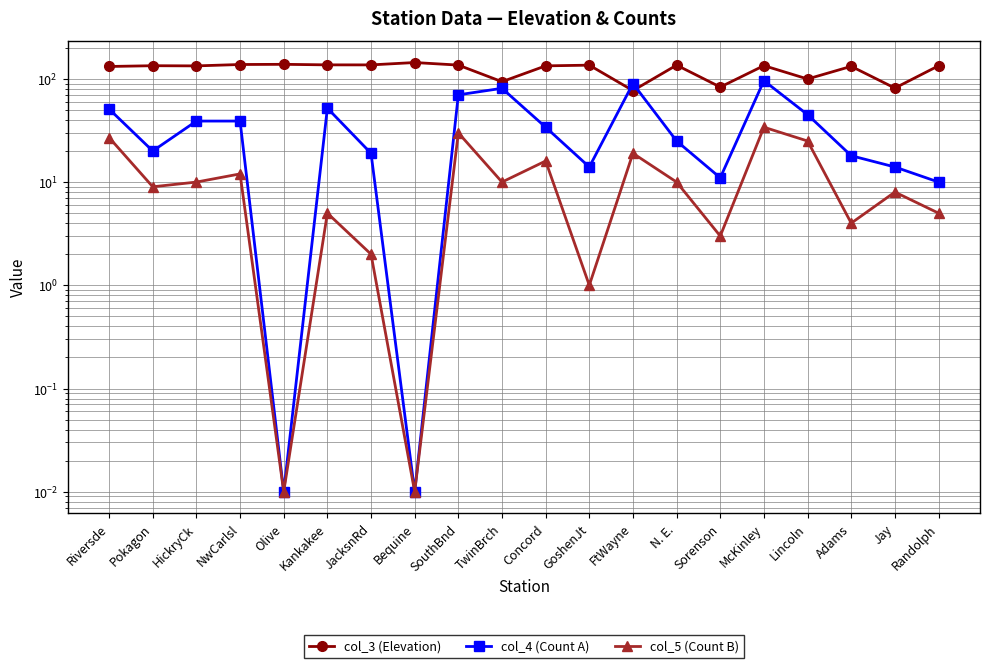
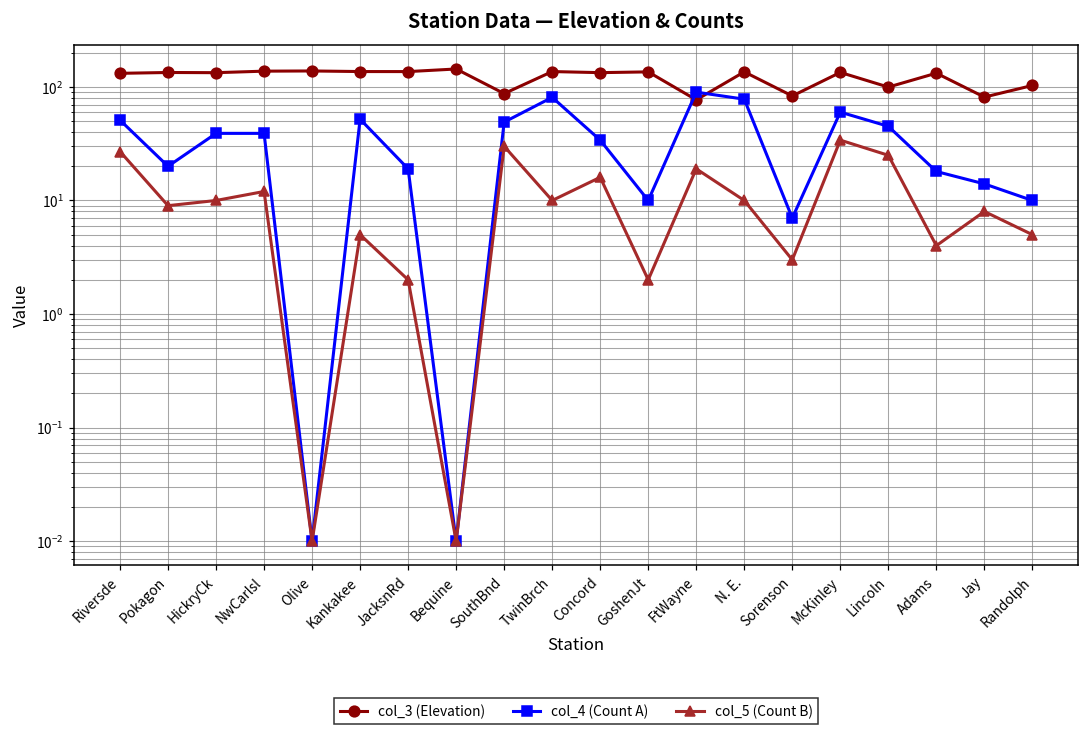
  {
    "col_3 (Elevation)": {
      "Riversde": 130,
      "Pokagon": 130,
      "HickryCk": 130,
      "NwCarlsl": 140,
      "Olive": 140,
      "Kankakee": 140,
      "JacksnRd": 140,
      "Bequine": 140,
-     "SouthBnd": 140,
-     "TwinBrch": 90,
+     "SouthBnd": 90,
+     "TwinBrch": 140,
      "Concord": 130,
      "GoshenJt": 140,
      "FtWayne": 80,
      "N. E.": 140,
      "Sorenson": 80,
      "McKinley": 130,
      "Lincoln": 100,
      "Adams": 130,
      "Jay": 80,
-     "Randolph": 130
+     "Randolph": 100
    },
    "col_4 (Count A)": {
      "Riversde": 50,
      "Pokagon": 20,
      "HickryCk": 39,
      "NwCarlsl": 39,
      "Kankakee": 50,
      "JacksnRd": 19,
-     "SouthBnd": 70,
+     "SouthBnd": 50,
      "TwinBrch": 80,
      "Concord": 34,
-     "GoshenJt": 14,
+     "GoshenJt": 10,
      "FtWayne": 90,
-     "N. E.": 25,
-     "Sorenson": 11,
-     "McKinley": 100,
+     "N. E.": 80,
+     "Sorenson": 7,
+     "McKinley": 60,
      "Lincoln": 50,
      "Adams": 18,
      "Jay": 14,
      "Randolph": 10
    },
    "col_5 (Count B)": {
      "Riversde": 27,
      "Pokagon": 9,
      "HickryCk": 10,
      "NwCarlsl": 12,
      "Kankakee": 5,
      "JacksnRd": 2,
      "SouthBnd": 30,
      "TwinBrch": 10,
      "Concord": 16,
-     "GoshenJt": 1,
+     "GoshenJt": 2,
      "FtWayne": 19,
      "N. E.": 10,
      "Sorenson": 3,
      "McKinley": 34,
      "Lincoln": 25,
      "Adams": 4,
      "Jay": 8,
      "Randolph": 5
    }
  }
